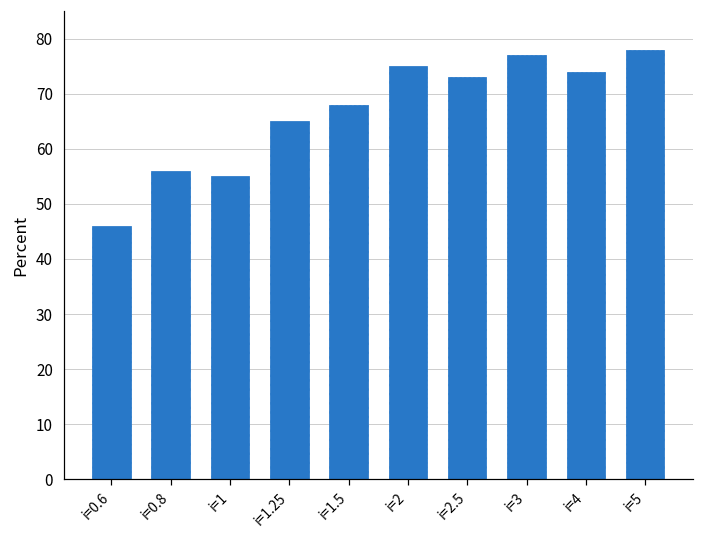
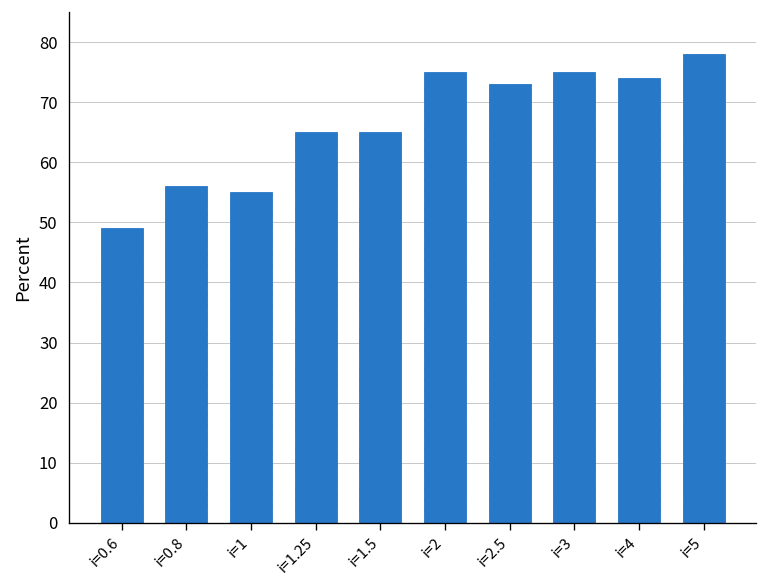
  {
-   "i=0.6": 46,
+   "i=0.6": 49,
    "i=0.8": 56,
    "i=1": 55,
    "i=1.25": 65,
-   "i=1.5": 68,
+   "i=1.5": 65,
    "i=2": 75,
    "i=2.5": 73,
-   "i=3": 77,
+   "i=3": 75,
    "i=4": 74,
    "i=5": 78
  }
